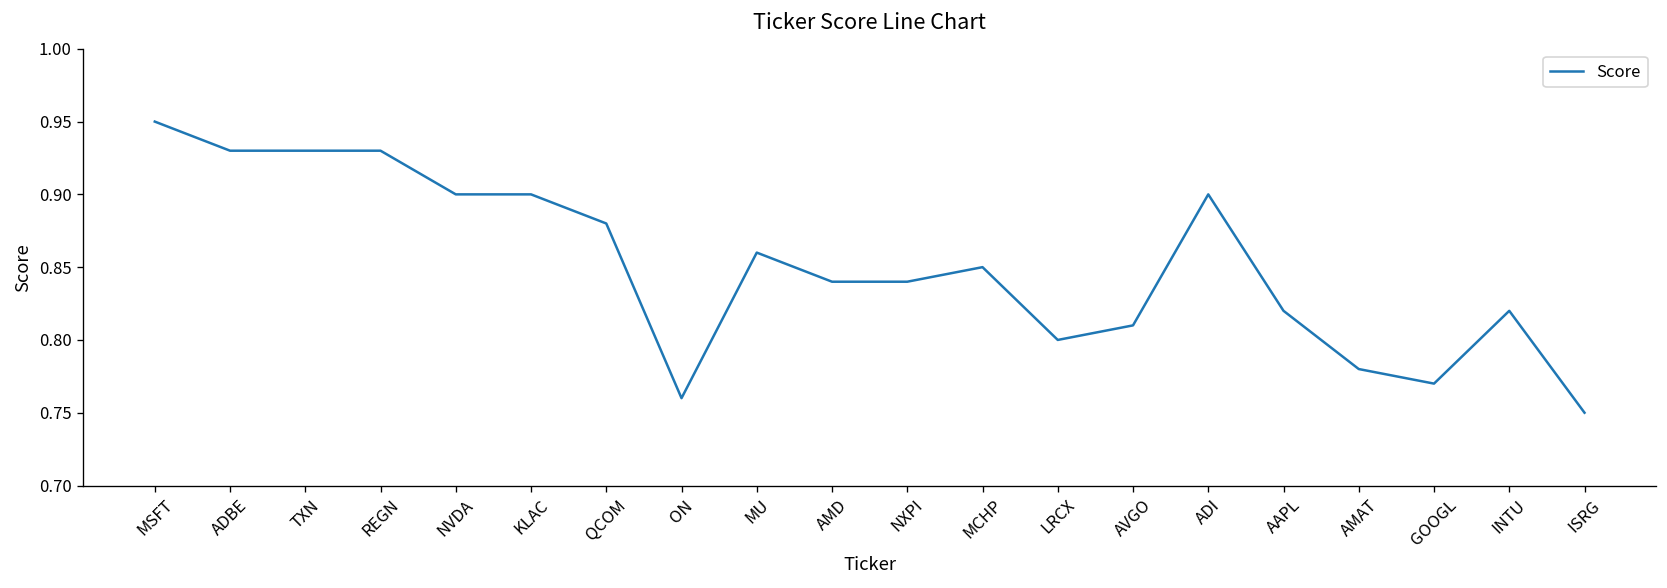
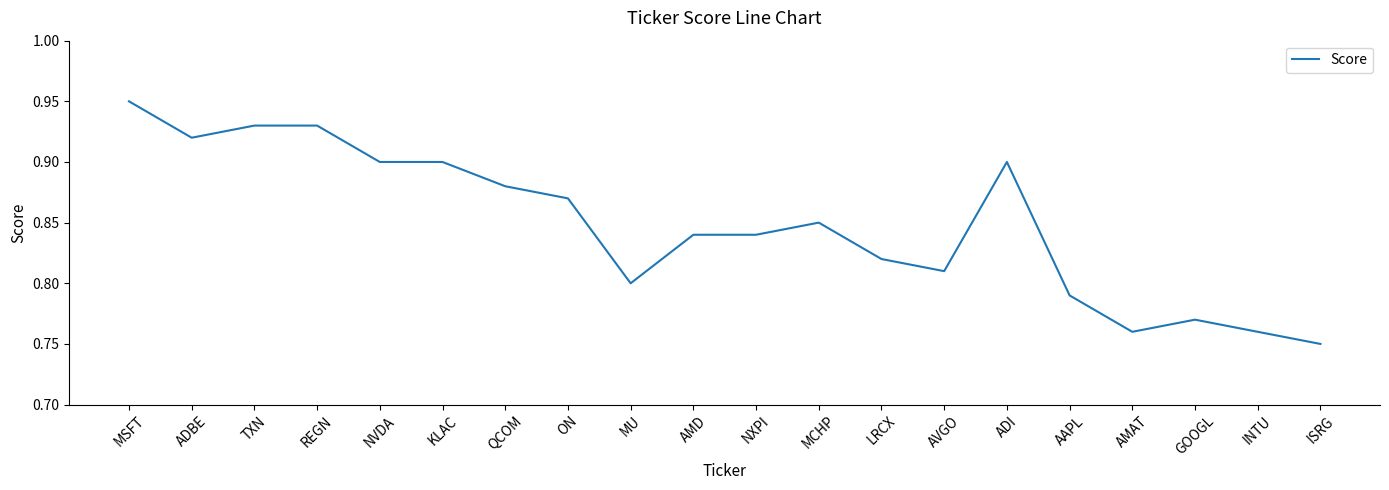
  {
    "MSFT": 0.95,
-   "ADBE": 0.93,
+   "ADBE": 0.92,
    "TXN": 0.93,
    "REGN": 0.93,
    "NVDA": 0.90,
    "KLAC": 0.90,
    "QCOM": 0.88,
-   "ON": 0.76,
-   "MU": 0.86,
+   "ON": 0.87,
+   "MU": 0.80,
    "AMD": 0.84,
    "NXPI": 0.84,
    "MCHP": 0.85,
-   "LRCX": 0.80,
+   "LRCX": 0.82,
    "AVGO": 0.81,
    "ADI": 0.90,
-   "AAPL": 0.82,
-   "AMAT": 0.78,
+   "AAPL": 0.79,
+   "AMAT": 0.76,
    "GOOGL": 0.77,
-   "INTU": 0.82,
+   "INTU": 0.76,
    "ISRG": 0.75
  }
